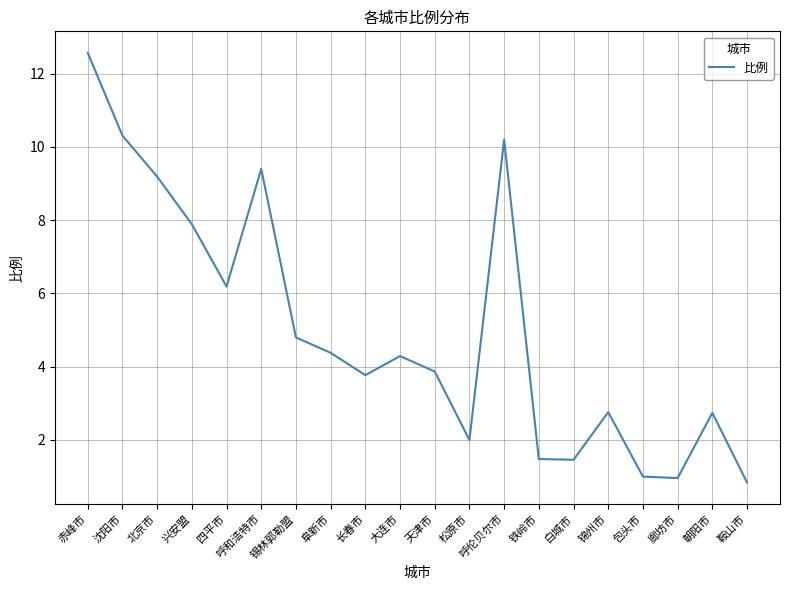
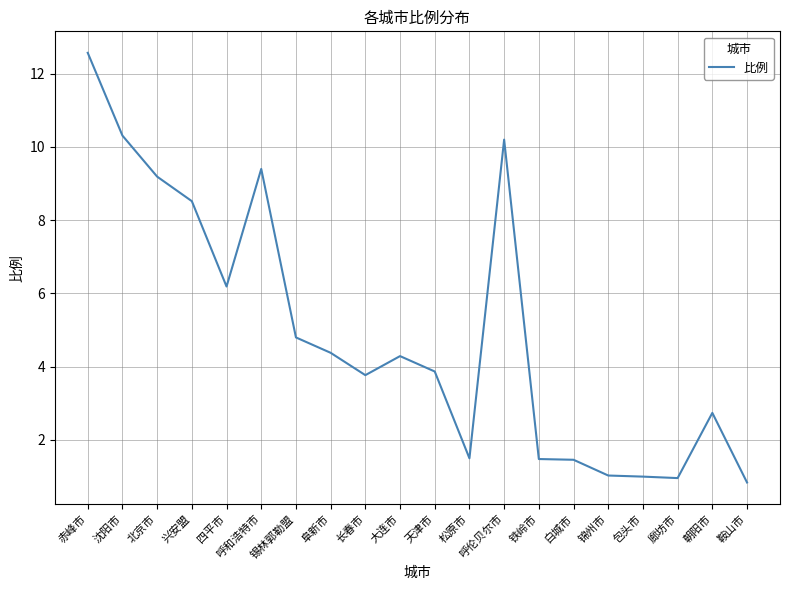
  {
    "赤峰市": 12.6,
    "沈阳市": 10.3,
    "北京市": 9.2,
-   "兴安盟": 7.9,
+   "兴安盟": 8.5,
    "四平市": 6.2,
    "呼和浩特市": 9.4,
    "锡林郭勒盟": 4.8,
    "阜新市": 4.4,
    "长春市": 3.8,
    "大连市": 4.3,
    "天津市": 3.9,
-   "松原市": 2.0,
+   "松原市": 1.5,
    "呼伦贝尔市": 10.2,
    "铁岭市": 1.5,
    "白城市": 1.5,
-   "锦州市": 2.8,
+   "锦州市": 1.0,
    "包头市": 1.0,
    "廊坊市": 1.0,
    "朝阳市": 2.7,
    "鞍山市": 0.8
  }
